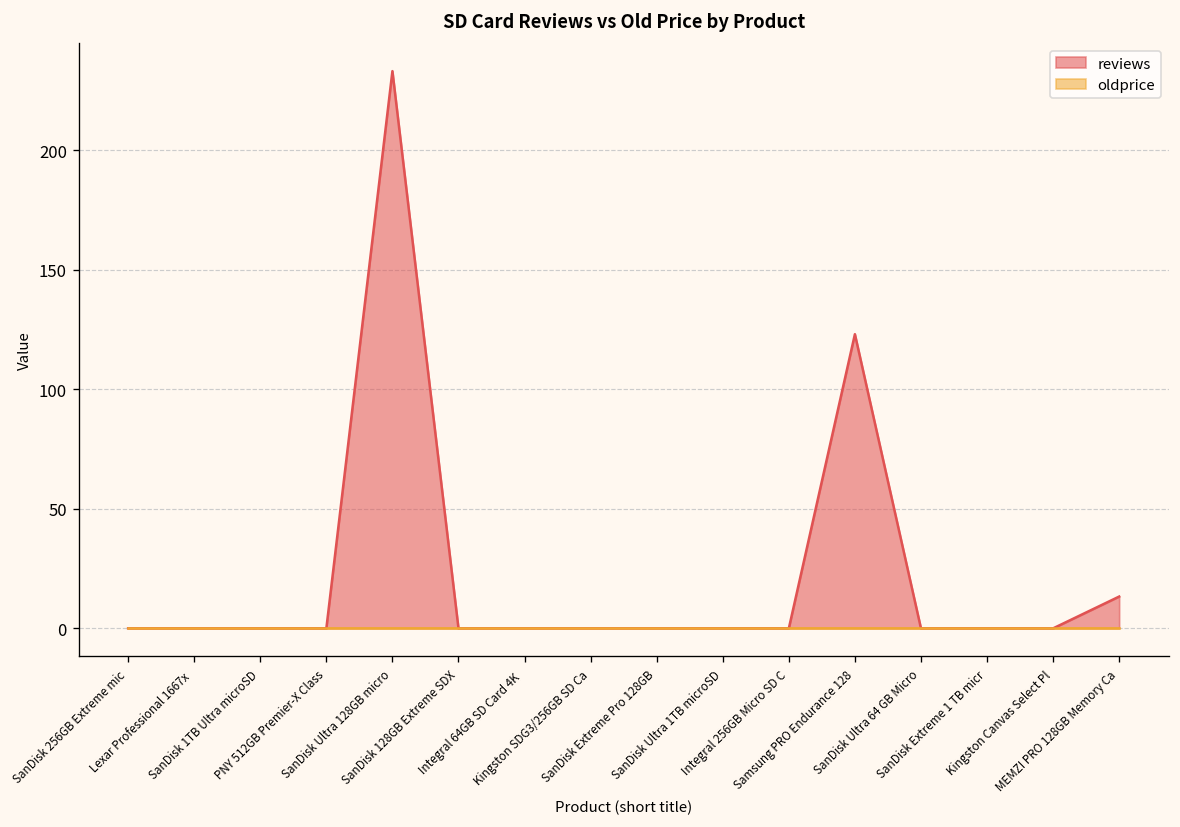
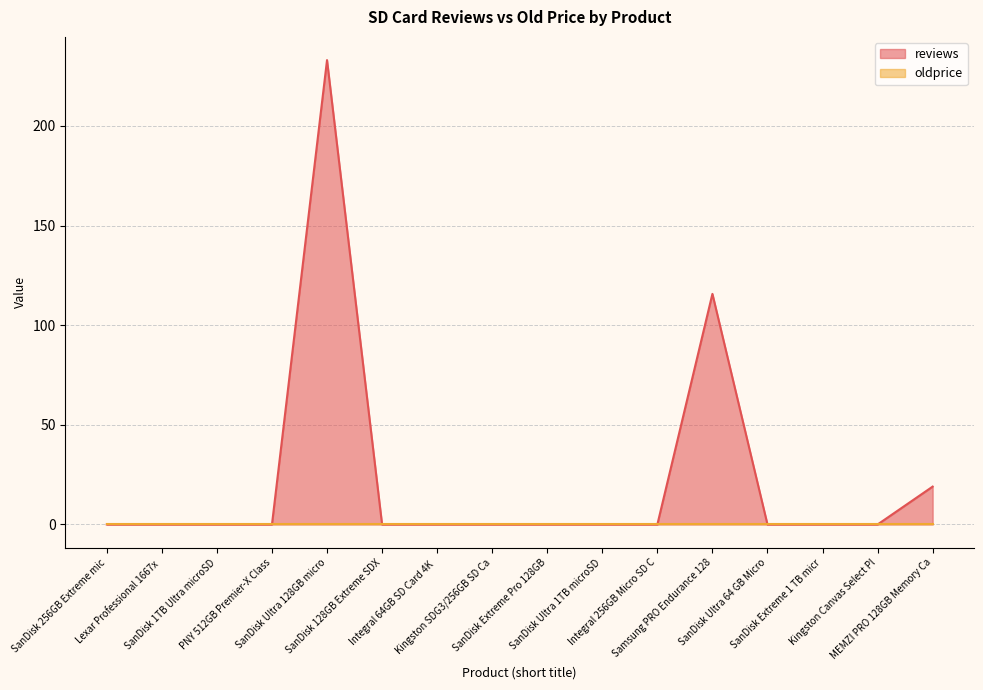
  {
    "reviews": {
      "SanDisk Ultra 128GB micro": 233,
-     "Samsung PRO Endurance 128": 123,
-     "MEMZI PRO 128GB Memory Ca": 13
+     "Samsung PRO Endurance 128": 116,
+     "MEMZI PRO 128GB Memory Ca": 19
    },
    "oldprice": {
      "SanDisk Ultra 128GB micro": 0,
      "Samsung PRO Endurance 128": 0,
      "MEMZI PRO 128GB Memory Ca": 0
    }
  }
